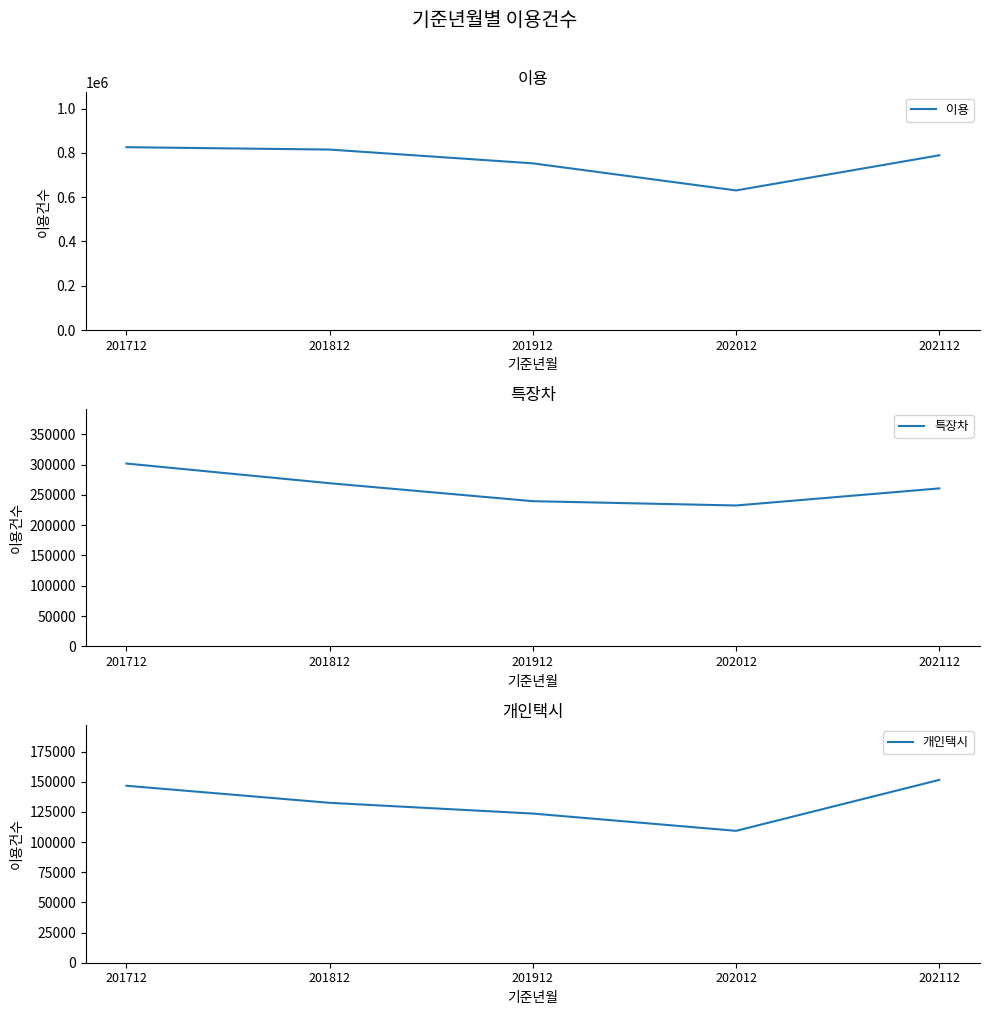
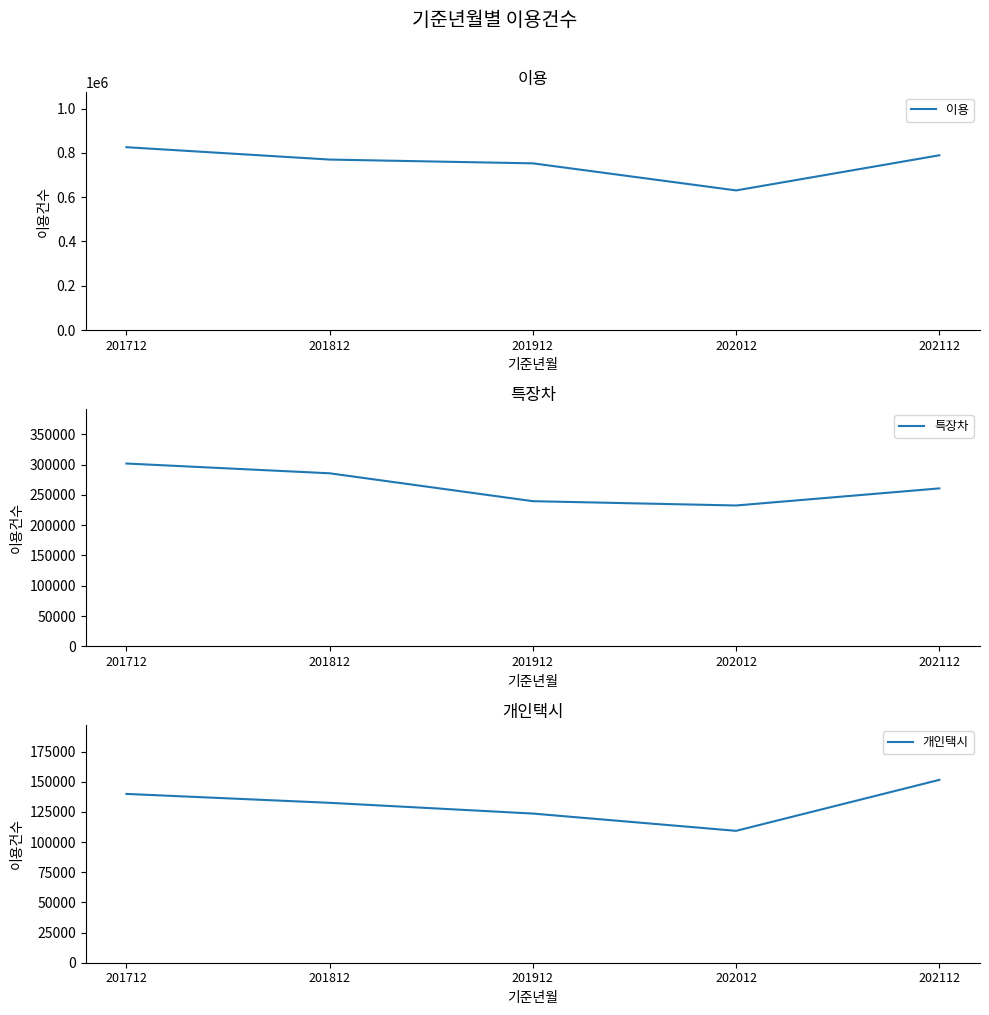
  {
    "이용": {
      "201712": 830000,
-     "201812": 810000,
+     "201812": 770000,
      "201912": 750000,
      "202012": 630000,
      "202112": 790000
    },
    "특장차": {
      "201712": 300000,
-     "201812": 270000,
+     "201812": 290000,
      "201912": 240000,
      "202012": 230000,
      "202112": 260000
    },
    "개인택시": {
-     "201712": 147000,
+     "201712": 140000,
      "201812": 133000,
      "201912": 124000,
      "202012": 109000,
      "202112": 152000
    }
  }
